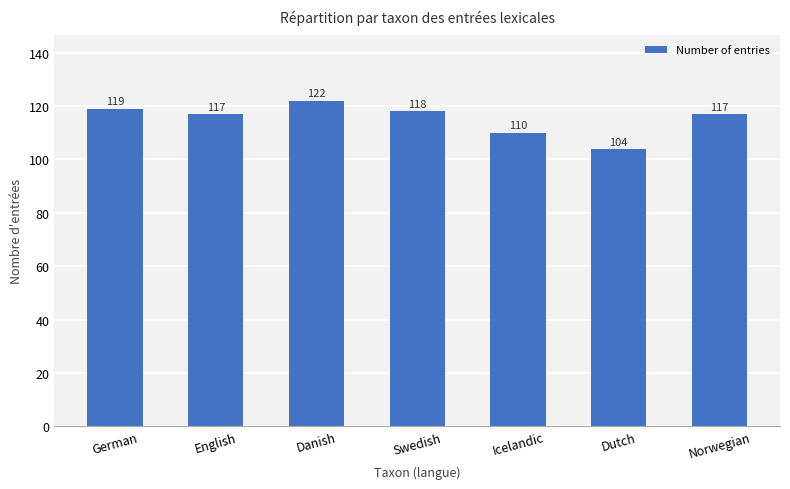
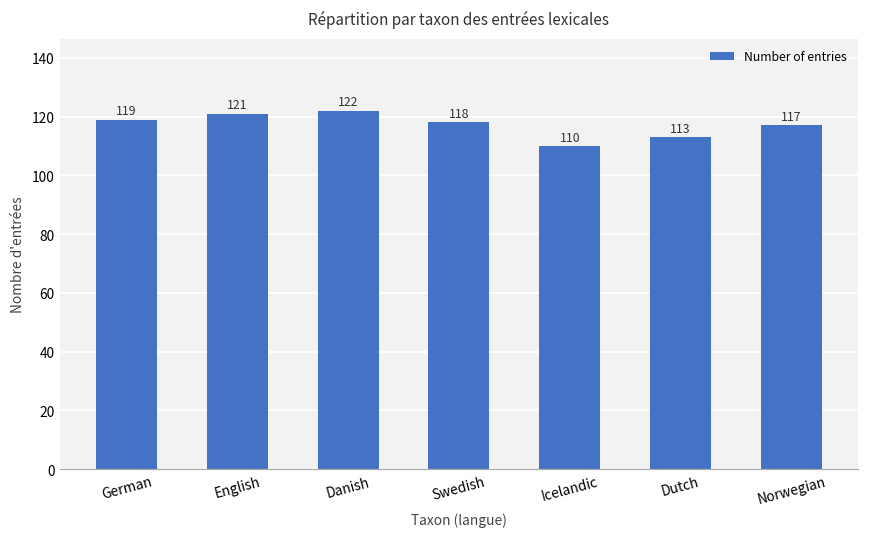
  {
    "German": 119,
-   "English": 117,
+   "English": 121,
    "Danish": 122,
    "Swedish": 118,
    "Icelandic": 110,
-   "Dutch": 104,
+   "Dutch": 113,
    "Norwegian": 117
  }
